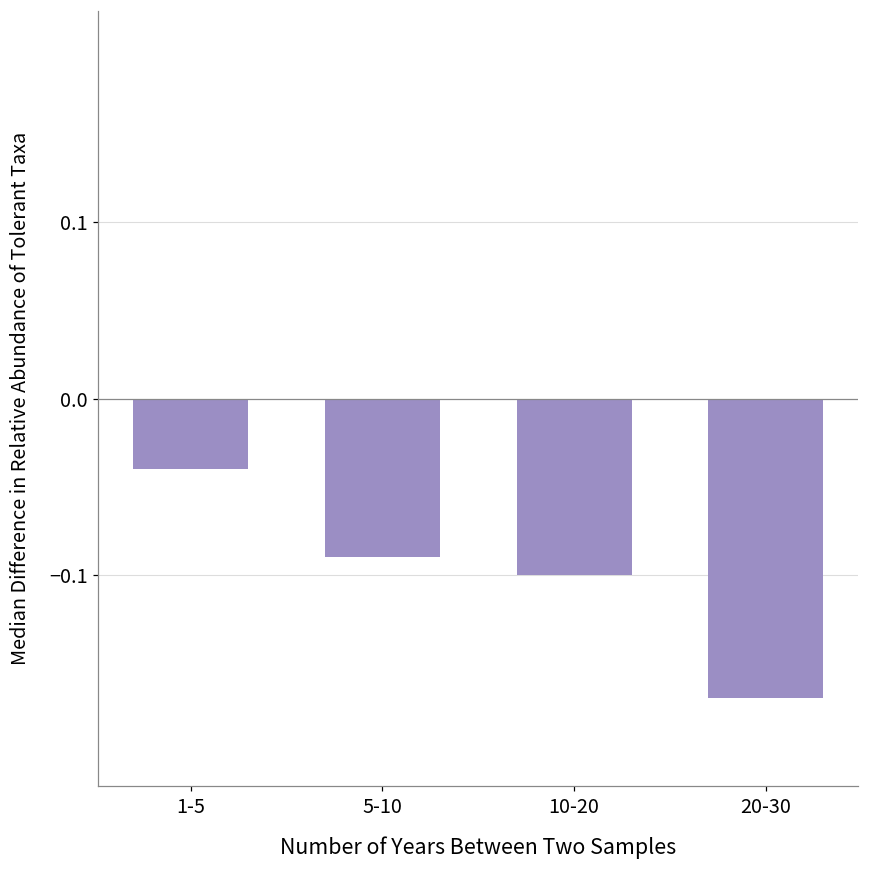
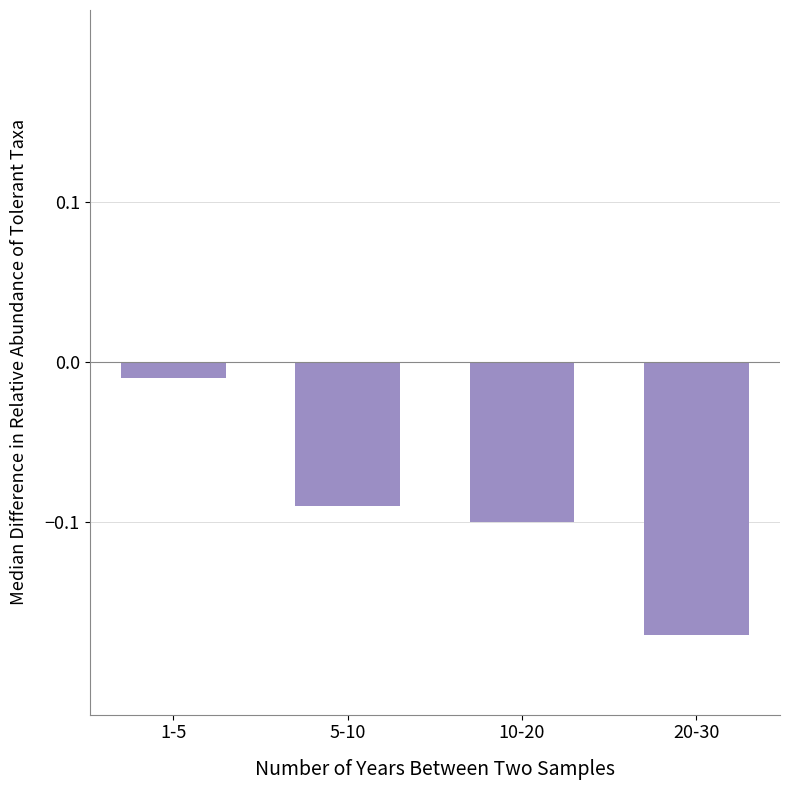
  {
-   "1-5": -0.04,
+   "1-5": -0.01,
    "5-10": -0.09,
    "10-20": -0.10,
    "20-30": -0.17
  }
